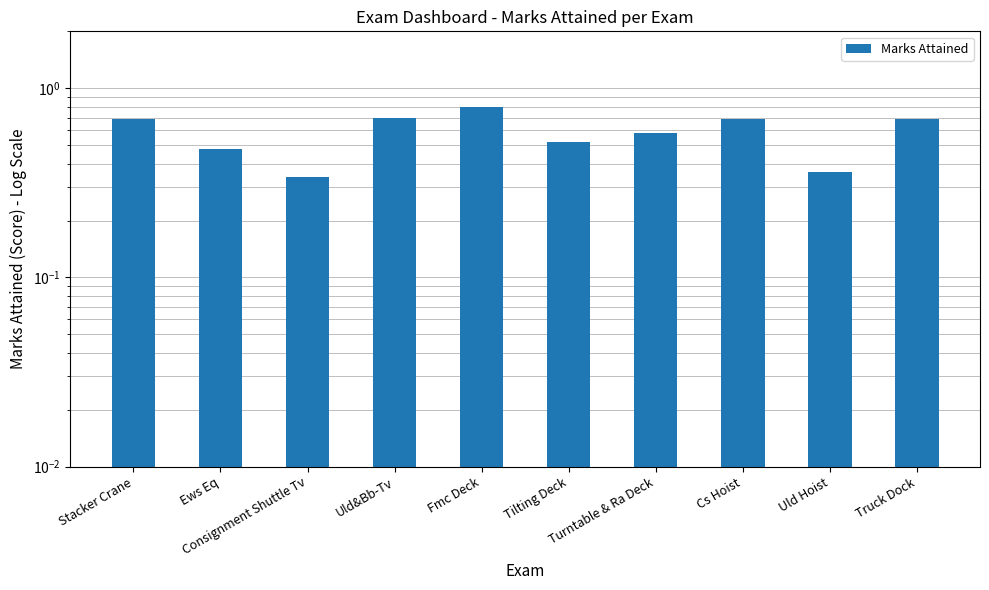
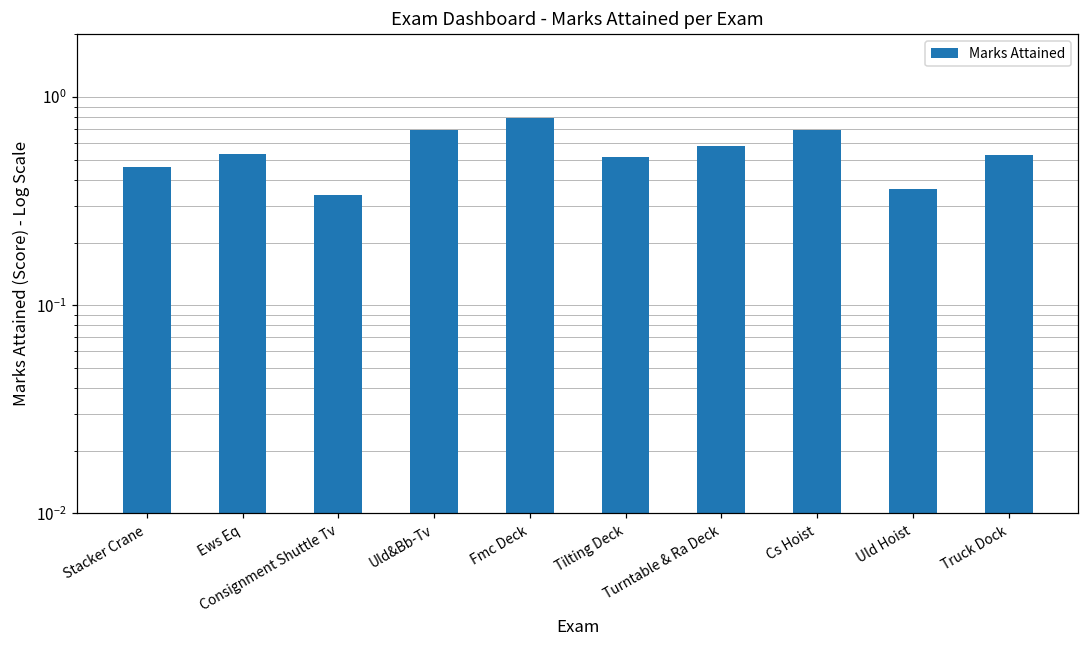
  {
-   "Stacker Crane": 0.69,
-   "Ews Eq": 0.48,
+   "Stacker Crane": 0.46,
+   "Ews Eq": 0.53,
    "Consignment Shuttle Tv": 0.34,
    "Uld&Bb-Tv": 0.69,
    "Fmc Deck": 0.79,
    "Tilting Deck": 0.52,
    "Turntable & Ra Deck": 0.58,
    "Cs Hoist": 0.69,
    "Uld Hoist": 0.36,
-   "Truck Dock": 0.69
+   "Truck Dock": 0.53
  }
